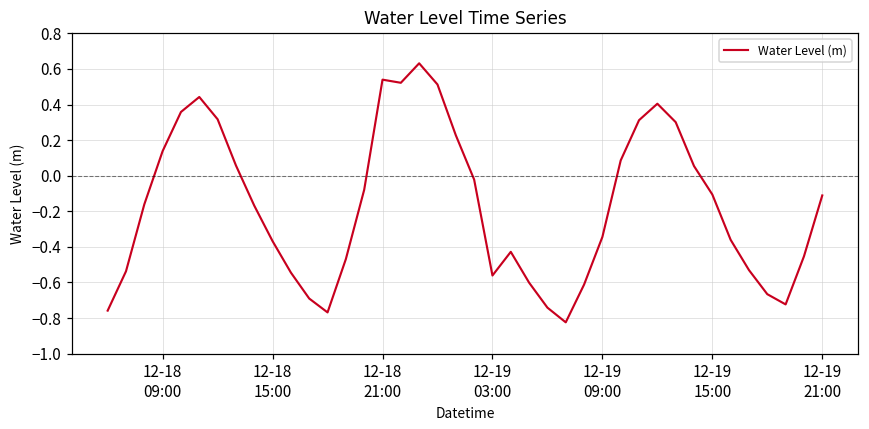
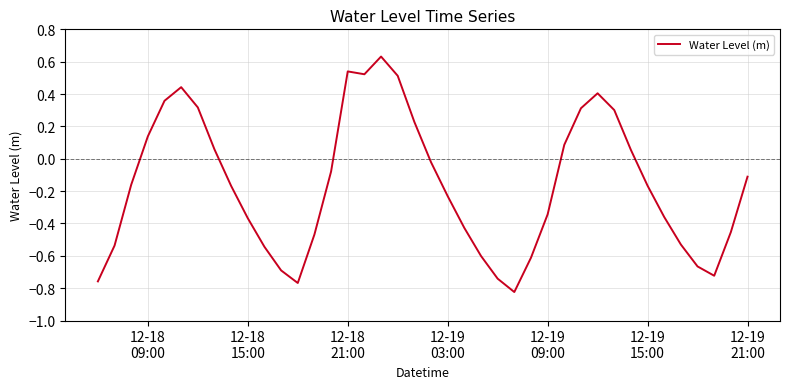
  {
    "12-18 09:00": 0.14,
    "12-18 15:00": -0.37,
    "12-18 21:00": 0.54,
-   "12-19 03:00": -0.56,
+   "12-19 03:00": -0.23,
    "12-19 09:00": -0.34,
-   "12-19 15:00": -0.11,
+   "12-19 15:00": -0.17,
    "12-19 21:00": -0.11
  }
